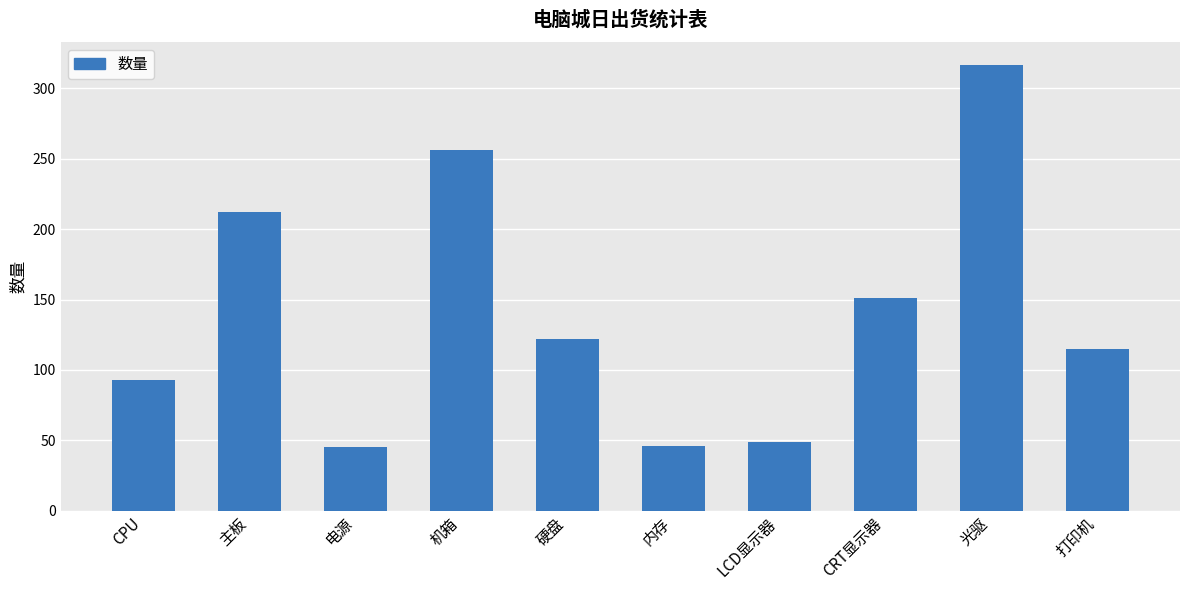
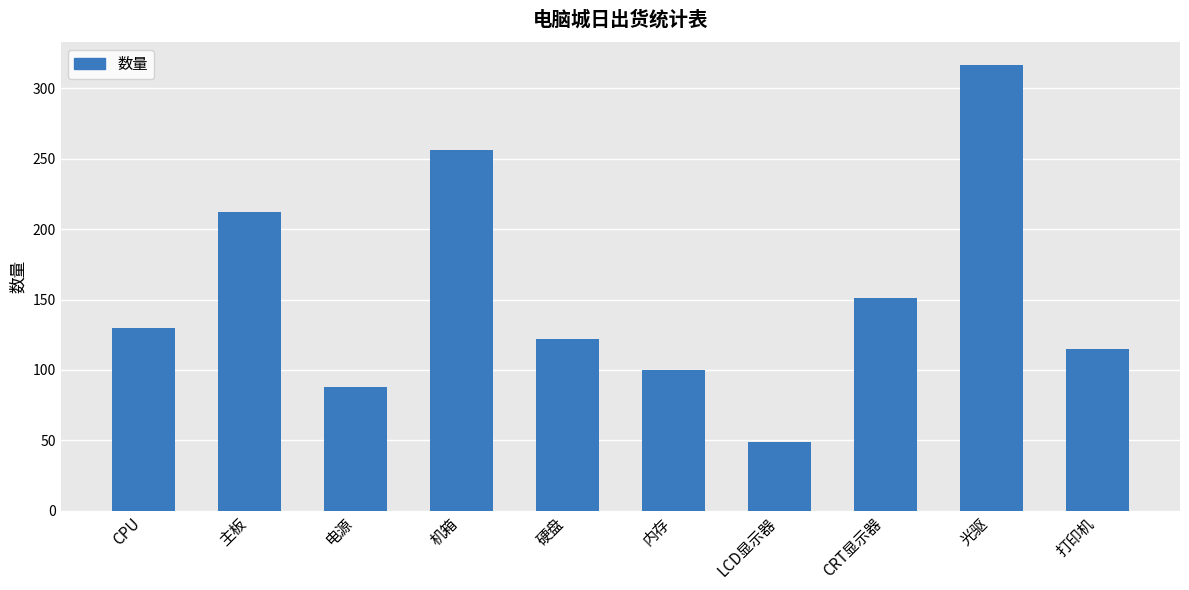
  {
-   "CPU": 93,
+   "CPU": 130,
    "主板": 212,
-   "电源": 45,
+   "电源": 88,
    "机箱": 256,
    "硬盘": 122,
-   "内存": 46,
+   "内存": 100,
    "LCD显示器": 49,
    "CRT显示器": 151,
    "光驱": 317,
    "打印机": 115
  }
